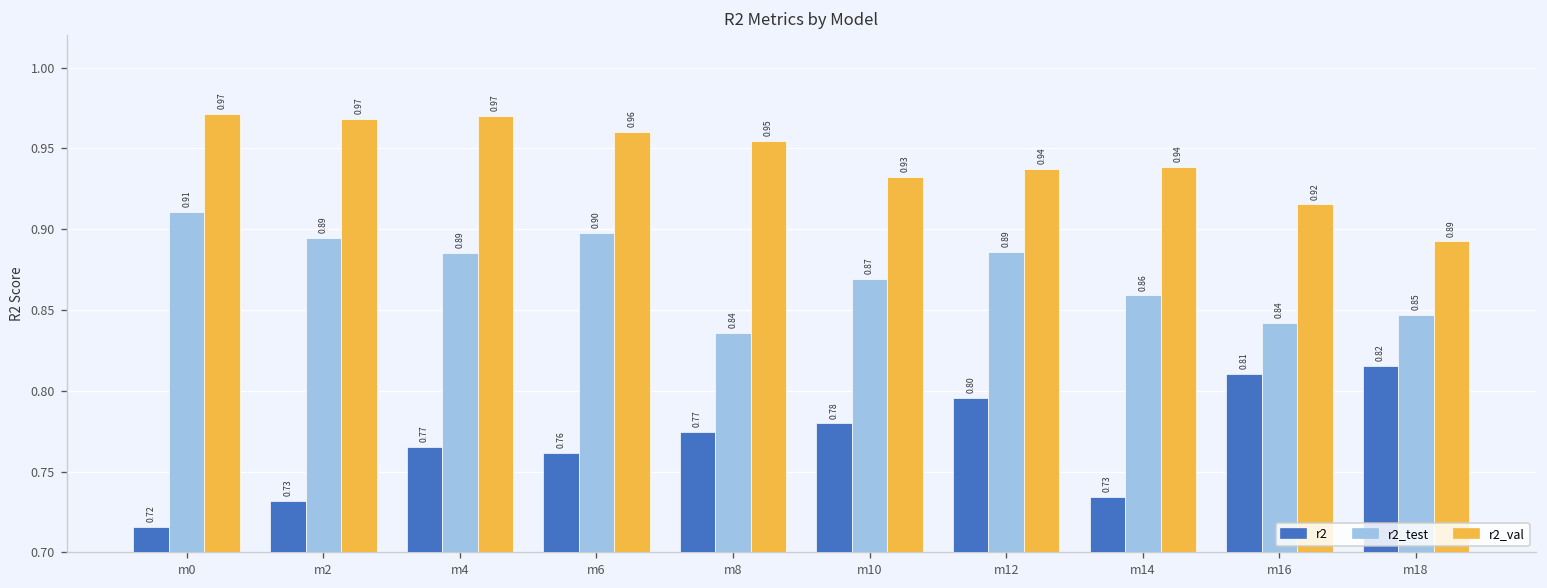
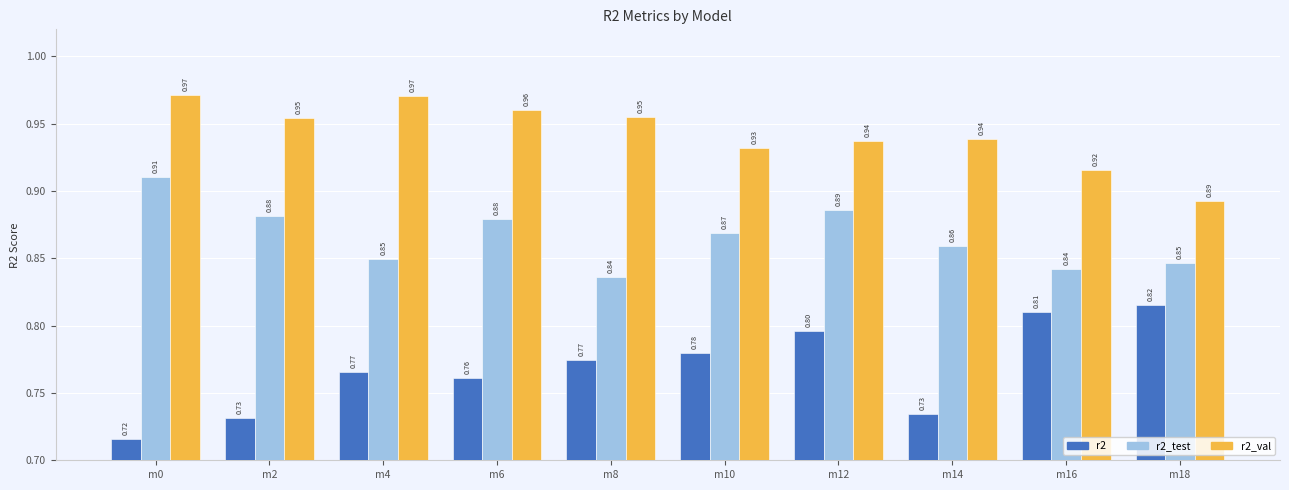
  {
    "r2": {
      "m0": 0.72,
      "m2": 0.73,
      "m4": 0.77,
      "m6": 0.76,
      "m8": 0.77,
      "m10": 0.78,
      "m12": 0.80,
      "m14": 0.73,
      "m16": 0.81,
      "m18": 0.82
    },
    "r2_test": {
      "m0": 0.91,
-     "m2": 0.89,
-     "m4": 0.89,
-     "m6": 0.90,
+     "m2": 0.88,
+     "m4": 0.85,
+     "m6": 0.88,
      "m8": 0.84,
      "m10": 0.87,
      "m12": 0.89,
      "m14": 0.86,
      "m16": 0.84,
      "m18": 0.85
    },
    "r2_val": {
      "m0": 0.97,
-     "m2": 0.97,
+     "m2": 0.95,
      "m4": 0.97,
      "m6": 0.96,
      "m8": 0.95,
      "m10": 0.93,
      "m12": 0.94,
      "m14": 0.94,
      "m16": 0.92,
      "m18": 0.89
    }
  }
